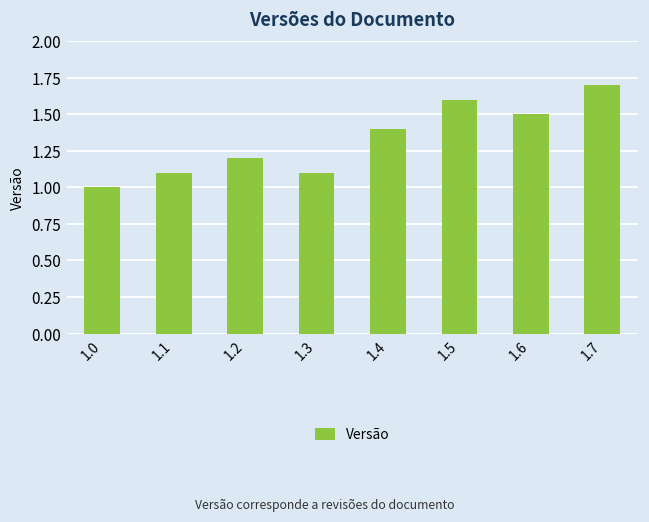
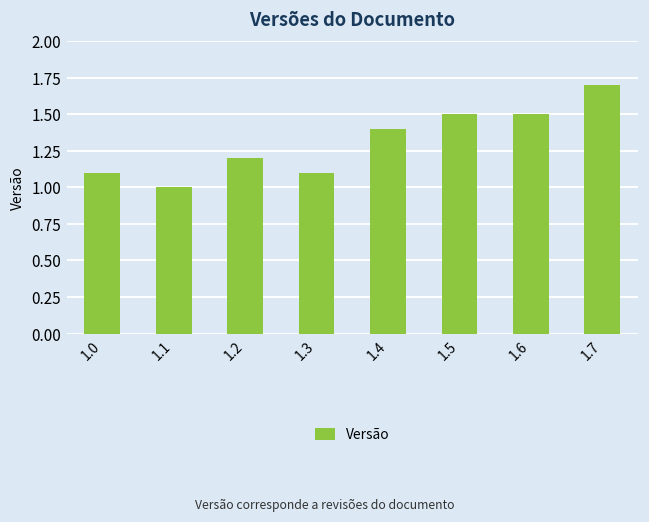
  {
-   "1.0": 1.0,
-   "1.1": 1.1,
+   "1.0": 1.1,
+   "1.1": 1.0,
    "1.2": 1.2,
    "1.3": 1.1,
    "1.4": 1.4,
-   "1.5": 1.6,
+   "1.5": 1.5,
    "1.6": 1.5,
    "1.7": 1.7
  }
